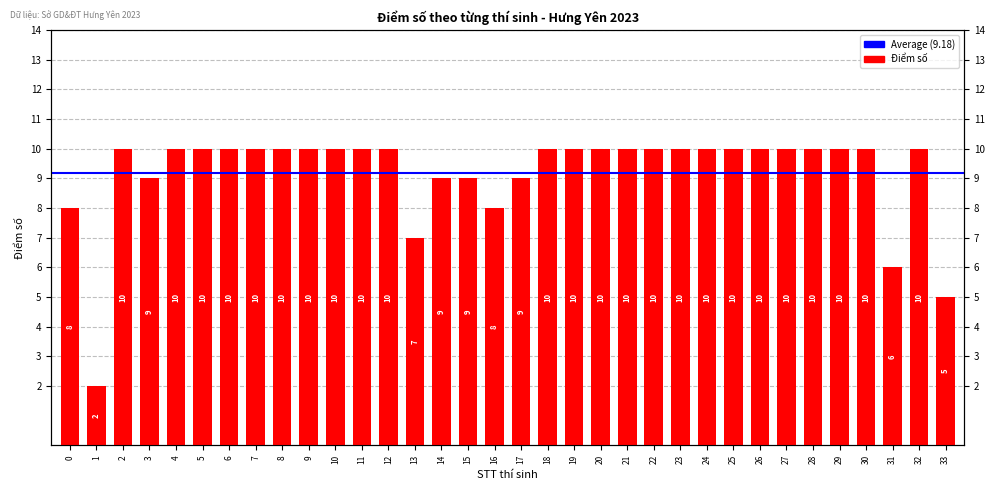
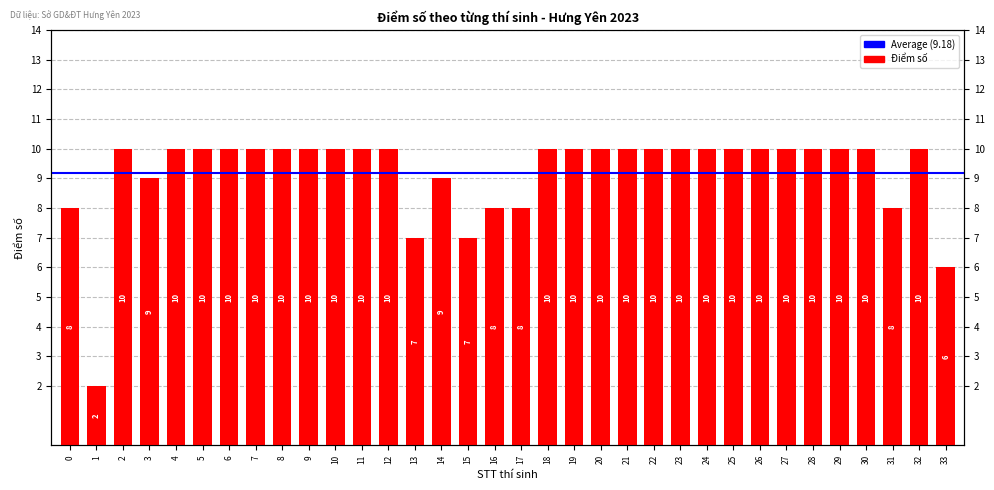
  {
    "0": 8,
    "1": 2,
    "2": 10,
    "3": 9,
    "4": 10,
    "5": 10,
    "6": 10,
    "7": 10,
    "8": 10,
    "9": 10,
    "10": 10,
    "11": 10,
    "12": 10,
    "13": 7,
    "14": 9,
-   "15": 9,
+   "15": 7,
    "16": 8,
-   "17": 9,
+   "17": 8,
    "18": 10,
    "19": 10,
    "20": 10,
    "21": 10,
    "22": 10,
    "23": 10,
    "24": 10,
    "25": 10,
    "26": 10,
    "27": 10,
    "28": 10,
    "29": 10,
    "30": 10,
-   "31": 6,
+   "31": 8,
    "32": 10,
-   "33": 5
+   "33": 6
  }
